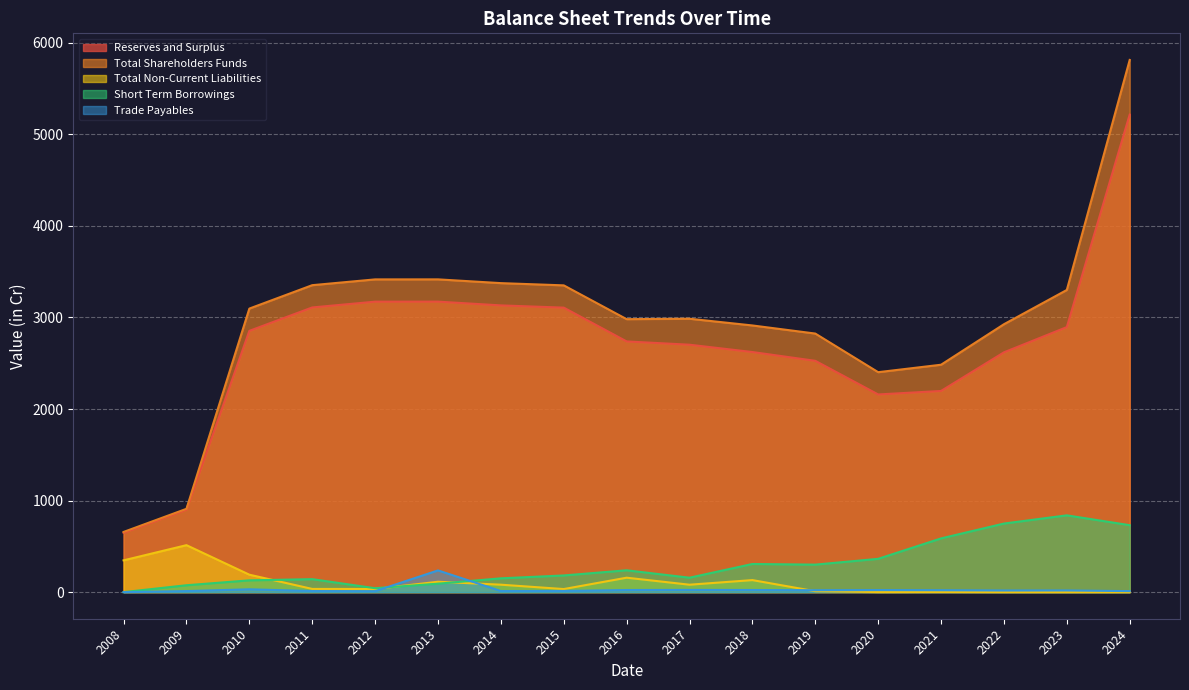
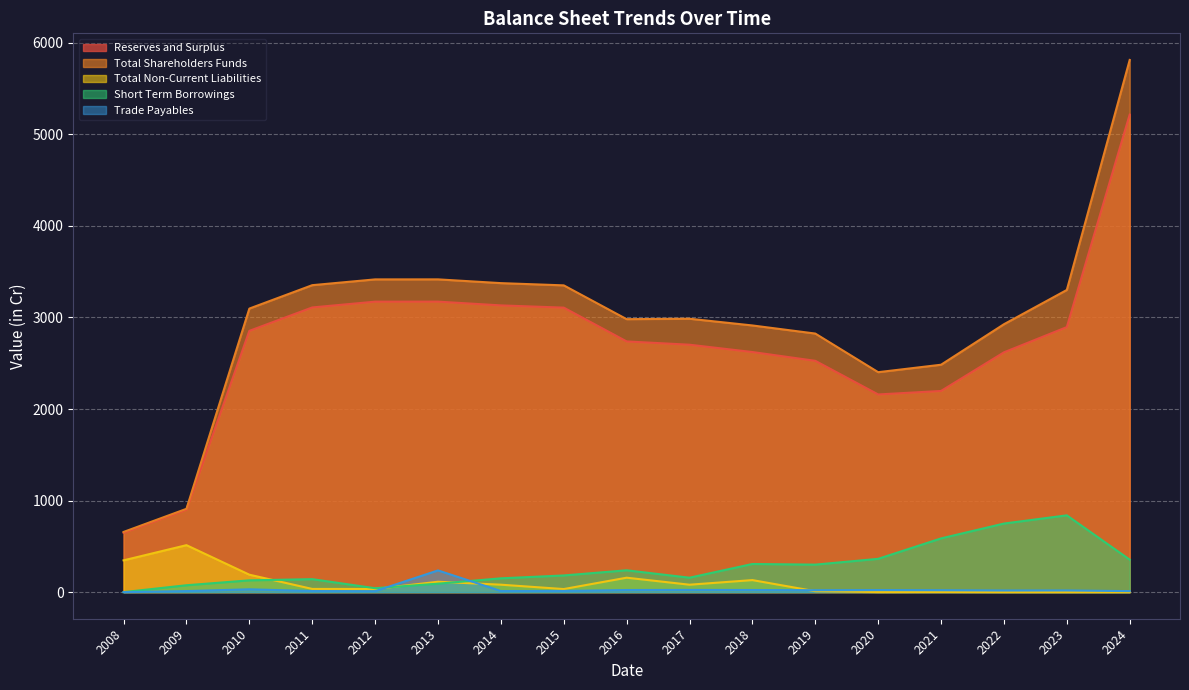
  {
    "Short Term Borrowings": {
      "2009": 100,
      "2010": 100,
      "2011": 100,
      "2014": 200,
      "2015": 200,
      "2016": 200,
      "2017": 200,
      "2018": 300,
      "2019": 300,
      "2020": 400,
      "2021": 600,
      "2022": 700,
      "2023": 800,
-     "2024": 700
+     "2024": 400
    },
    "Trade Payables": {
      "2009": 0,
      "2010": 0,
      "2013": 200,
      "2014": 0,
      "2016": 0,
      "2017": 0,
      "2018": 0
    }
  }
